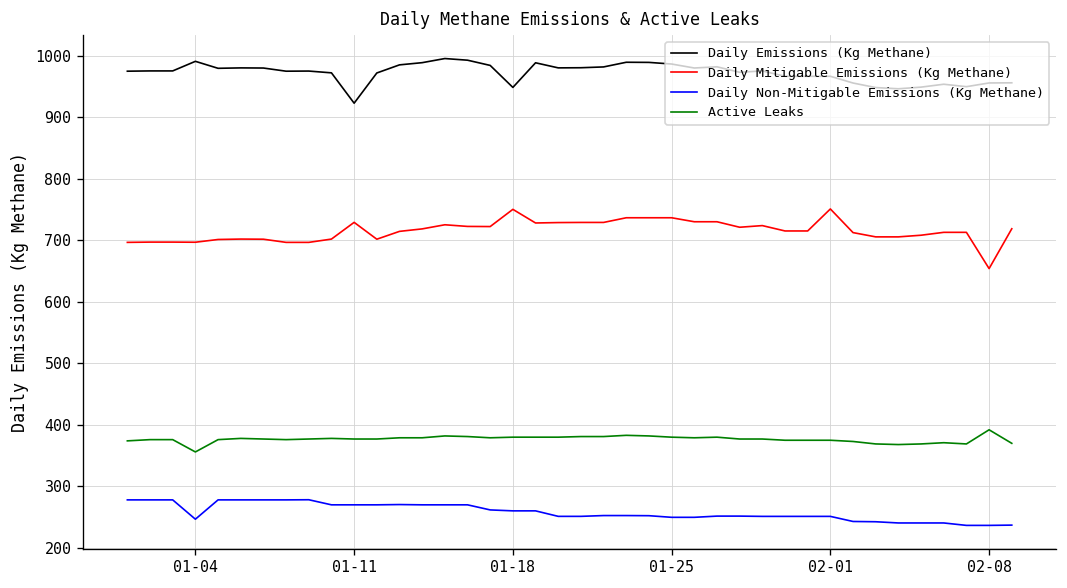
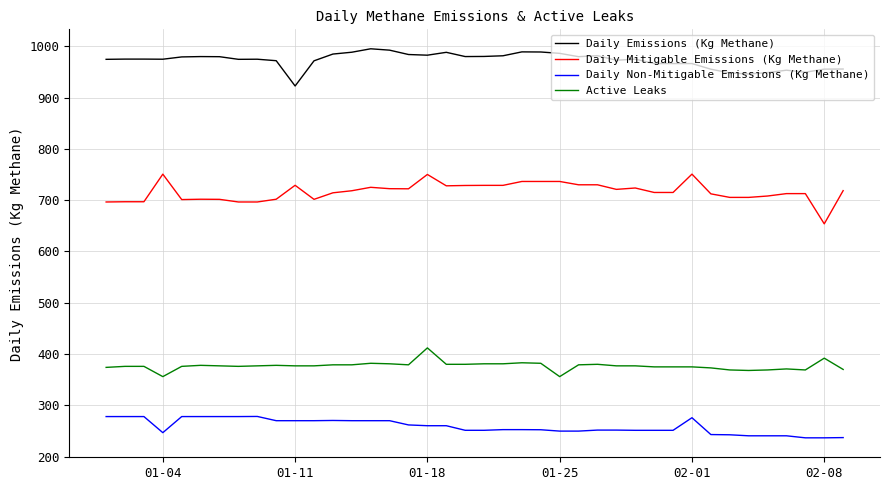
  {
    "Daily Emissions (Kg Methane)": {
-     "01-04": 990,
+     "01-04": 970,
      "01-11": 920,
-     "01-18": 950
+     "01-18": 980
    },
    "Daily Mitigable Emissions (Kg Methane)": {
-     "01-04": 700,
+     "01-04": 750,
      "01-11": 730,
      "01-18": 750,
      "01-25": 740,
      "02-01": 750,
      "02-08": 650
    },
    "Daily Non-Mitigable Emissions (Kg Methane)": {
      "01-04": 250,
      "01-11": 270,
      "01-18": 260,
      "01-25": 250,
-     "02-01": 250,
+     "02-01": 280,
      "02-08": 240
    },
    "Active Leaks": {
      "01-04": 360,
      "01-11": 380,
-     "01-18": 380,
-     "01-25": 380,
+     "01-18": 410,
+     "01-25": 360,
      "02-01": 380,
      "02-08": 390
    }
  }
